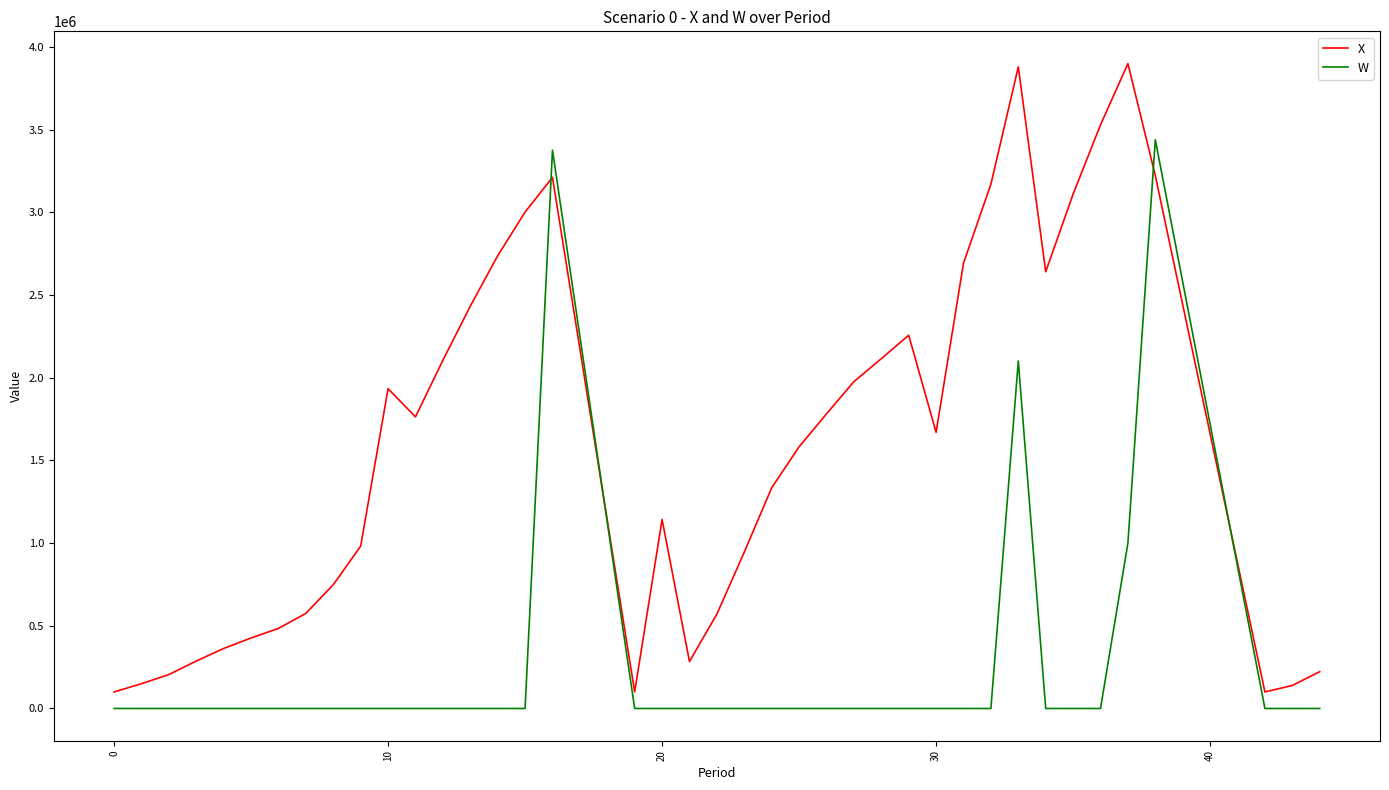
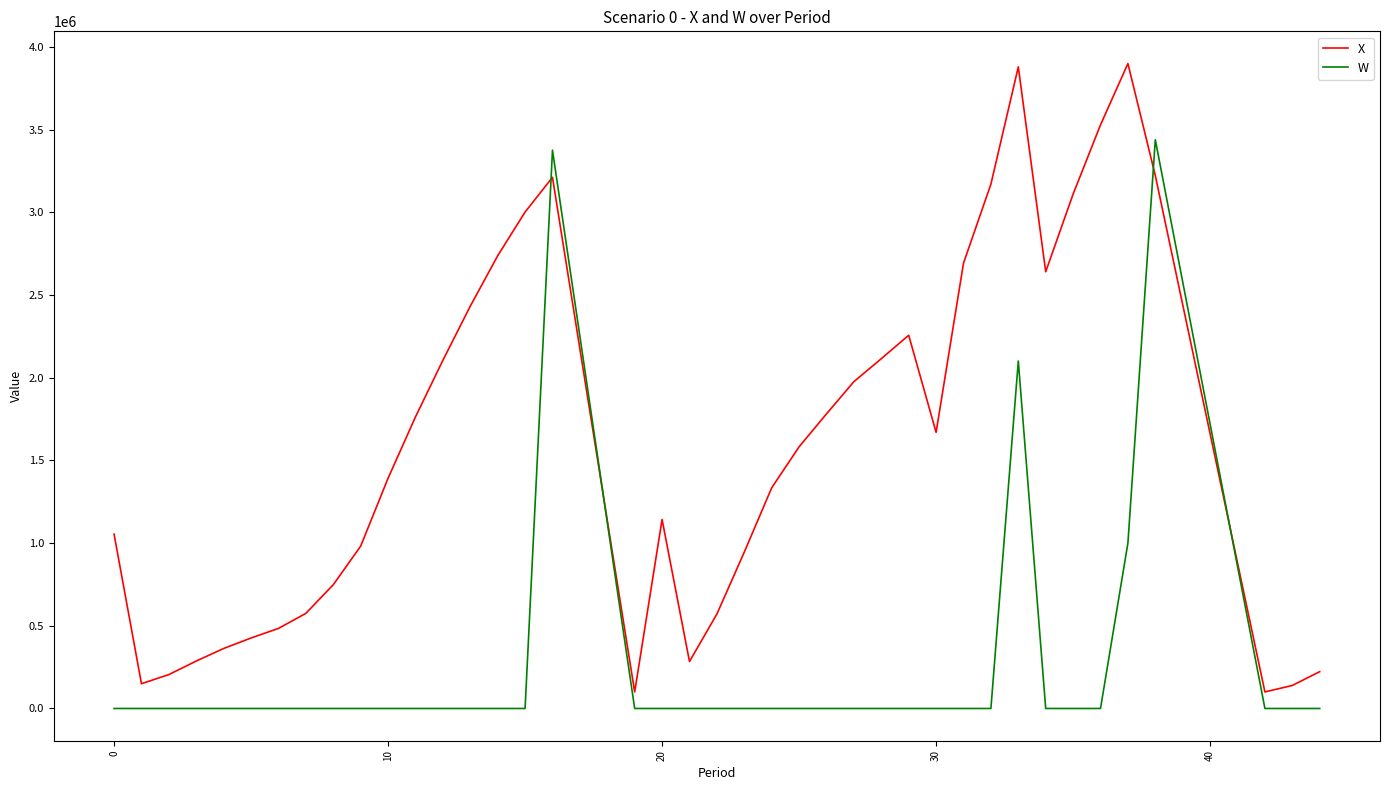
  {
    "X": {
-     "0": 100000,
-     "10": 1930000,
+     "0": 1050000,
+     "10": 1390000,
      "20": 1140000,
      "30": 1670000
    },
    "W": {
      "0": 0,
      "10": 0,
      "20": 0,
      "30": 0
    }
  }
